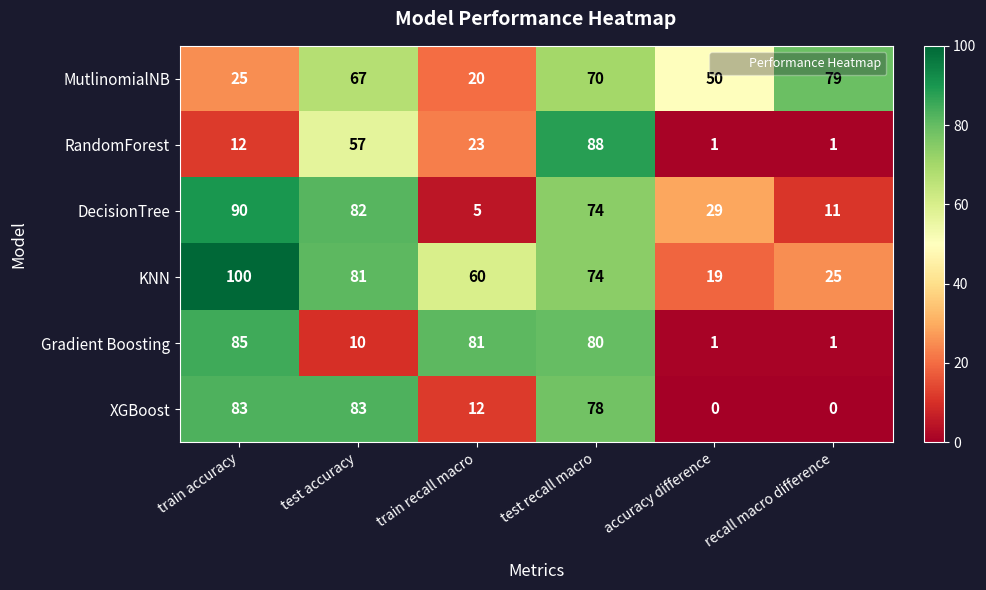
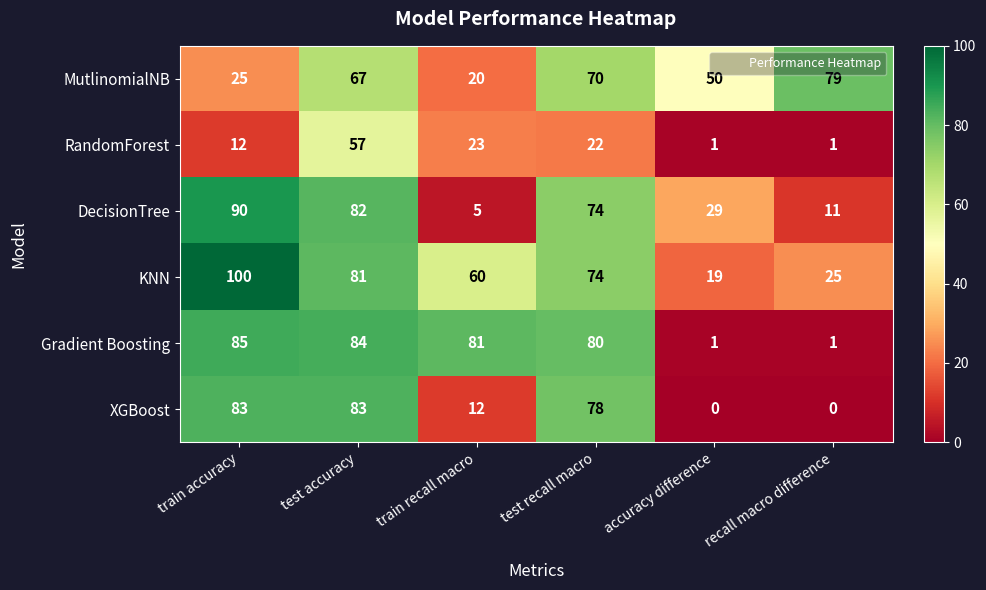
  {
    "MutlinomialNB": {
      "train accuracy": 25,
      "test accuracy": 67,
      "train recall macro": 20,
      "test recall macro": 70
    },
    "RandomForest": {
      "train accuracy": 12,
      "test accuracy": 57,
      "train recall macro": 23,
-     "test recall macro": 88,
+     "test recall macro": 22,
      "accuracy difference": 1,
      "recall macro difference": 1
    },
    "DecisionTree": {
      "train accuracy": 90,
      "test accuracy": 82,
      "train recall macro": 5,
      "test recall macro": 74,
      "accuracy difference": 29,
      "recall macro difference": 11
    },
    "KNN": {
      "train accuracy": 100,
      "test accuracy": 81,
      "train recall macro": 60,
      "test recall macro": 74,
      "accuracy difference": 19,
      "recall macro difference": 25
    },
    "Gradient Boosting": {
      "train accuracy": 85,
-     "test accuracy": 10,
+     "test accuracy": 84,
      "train recall macro": 81,
      "test recall macro": 80,
      "accuracy difference": 1,
      "recall macro difference": 1
    },
    "XGBoost": {
      "train accuracy": 83,
      "test accuracy": 83,
      "train recall macro": 12,
      "test recall macro": 78,
      "accuracy difference": 0,
      "recall macro difference": 0
    }
  }
